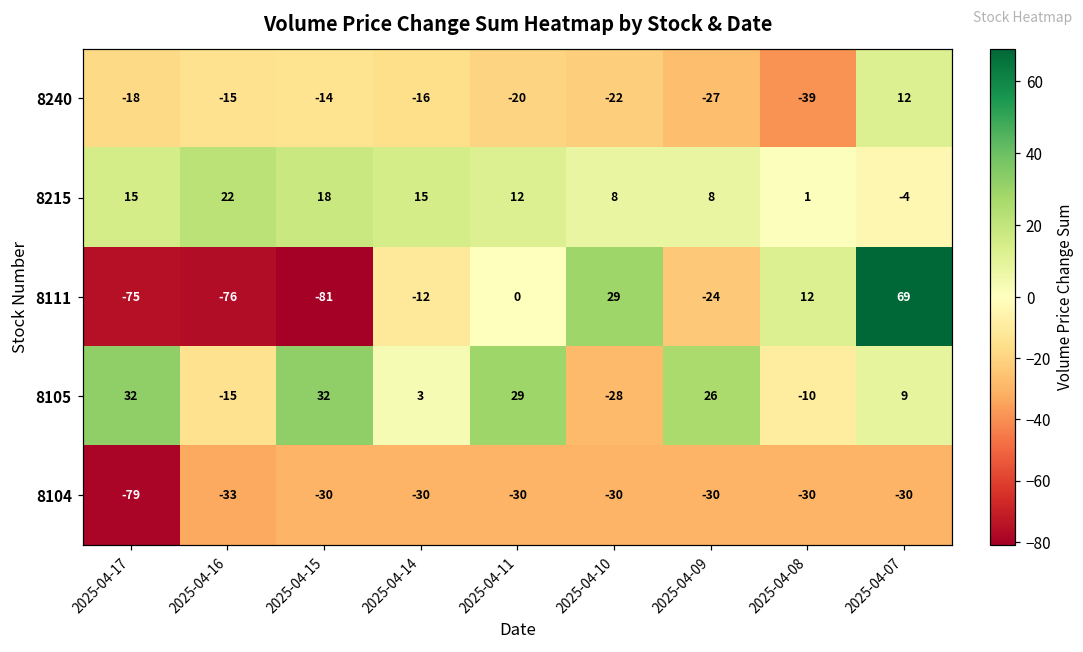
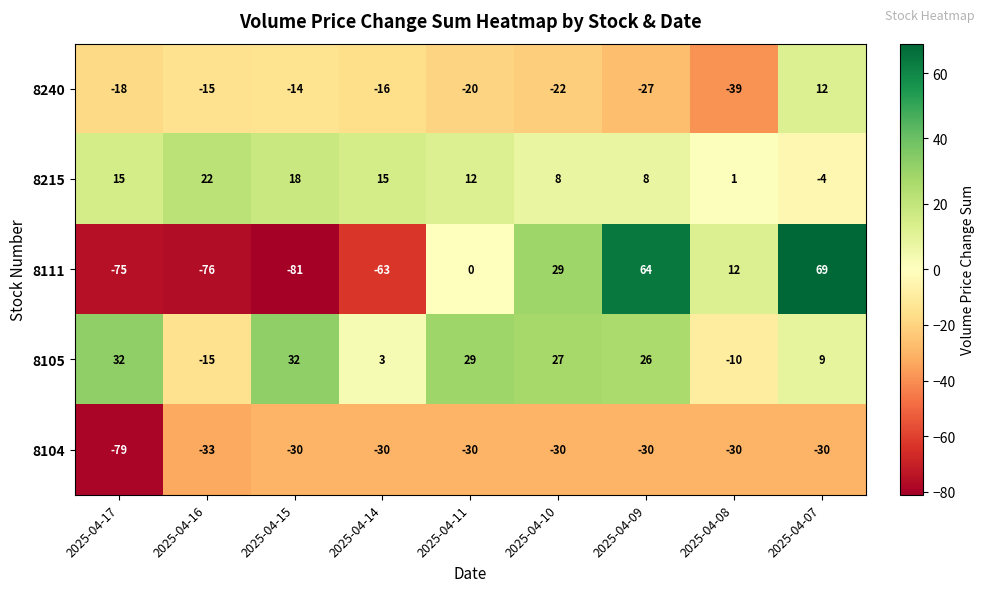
  {
    "8240": {
      "2025-04-17": -18,
      "2025-04-16": -15,
      "2025-04-15": -14,
      "2025-04-14": -16,
      "2025-04-11": -20,
      "2025-04-10": -22,
      "2025-04-09": -27,
      "2025-04-08": -39,
      "2025-04-07": 12
    },
    "8215": {
      "2025-04-17": 15,
      "2025-04-16": 22,
      "2025-04-15": 18,
      "2025-04-14": 15,
      "2025-04-11": 12,
      "2025-04-10": 8,
      "2025-04-09": 8,
      "2025-04-08": 1,
      "2025-04-07": -4
    },
    "8111": {
      "2025-04-17": -75,
      "2025-04-16": -76,
      "2025-04-15": -81,
-     "2025-04-14": -12,
+     "2025-04-14": -63,
      "2025-04-11": 0,
      "2025-04-10": 29,
-     "2025-04-09": -24,
+     "2025-04-09": 64,
      "2025-04-08": 12,
      "2025-04-07": 69
    },
    "8105": {
      "2025-04-17": 32,
      "2025-04-16": -15,
      "2025-04-15": 32,
      "2025-04-14": 3,
      "2025-04-11": 29,
-     "2025-04-10": -28,
+     "2025-04-10": 27,
      "2025-04-09": 26,
      "2025-04-08": -10,
      "2025-04-07": 9
    },
    "8104": {
      "2025-04-17": -79,
      "2025-04-16": -33,
      "2025-04-15": -30,
      "2025-04-14": -30,
      "2025-04-11": -30,
      "2025-04-10": -30,
      "2025-04-09": -30,
      "2025-04-08": -30,
      "2025-04-07": -30
    }
  }
